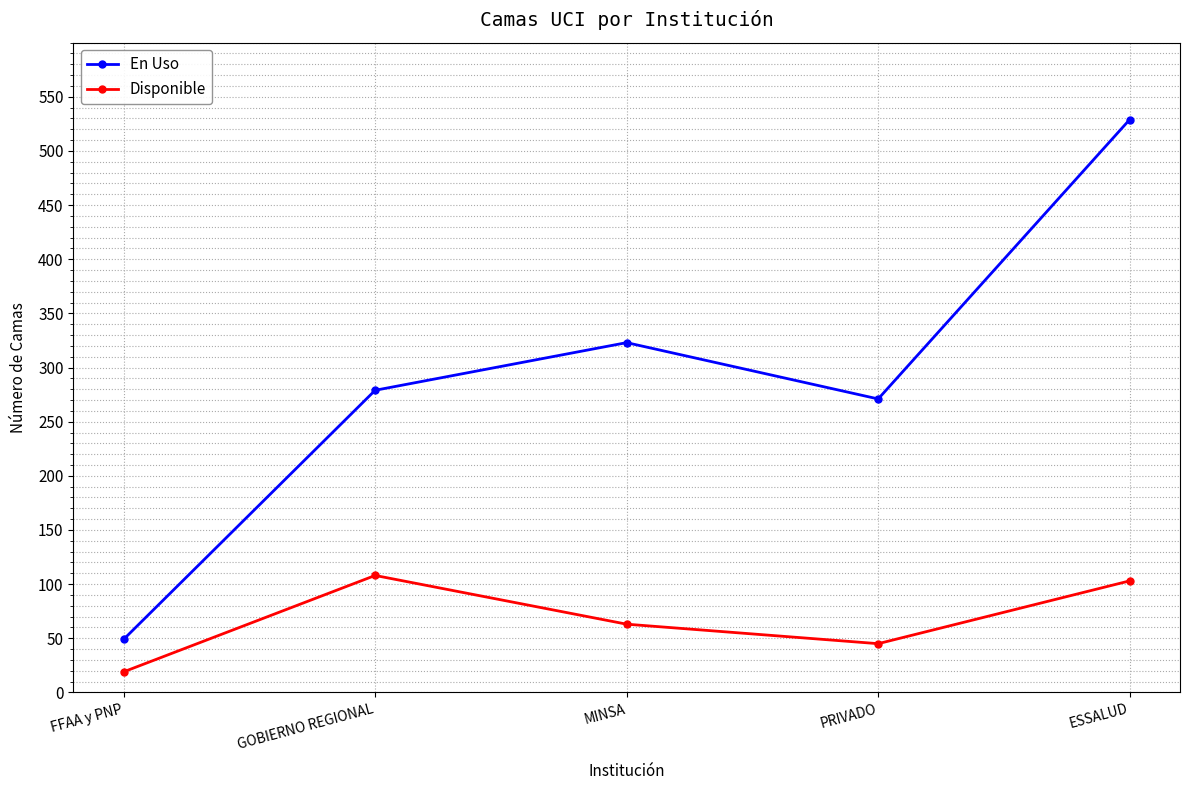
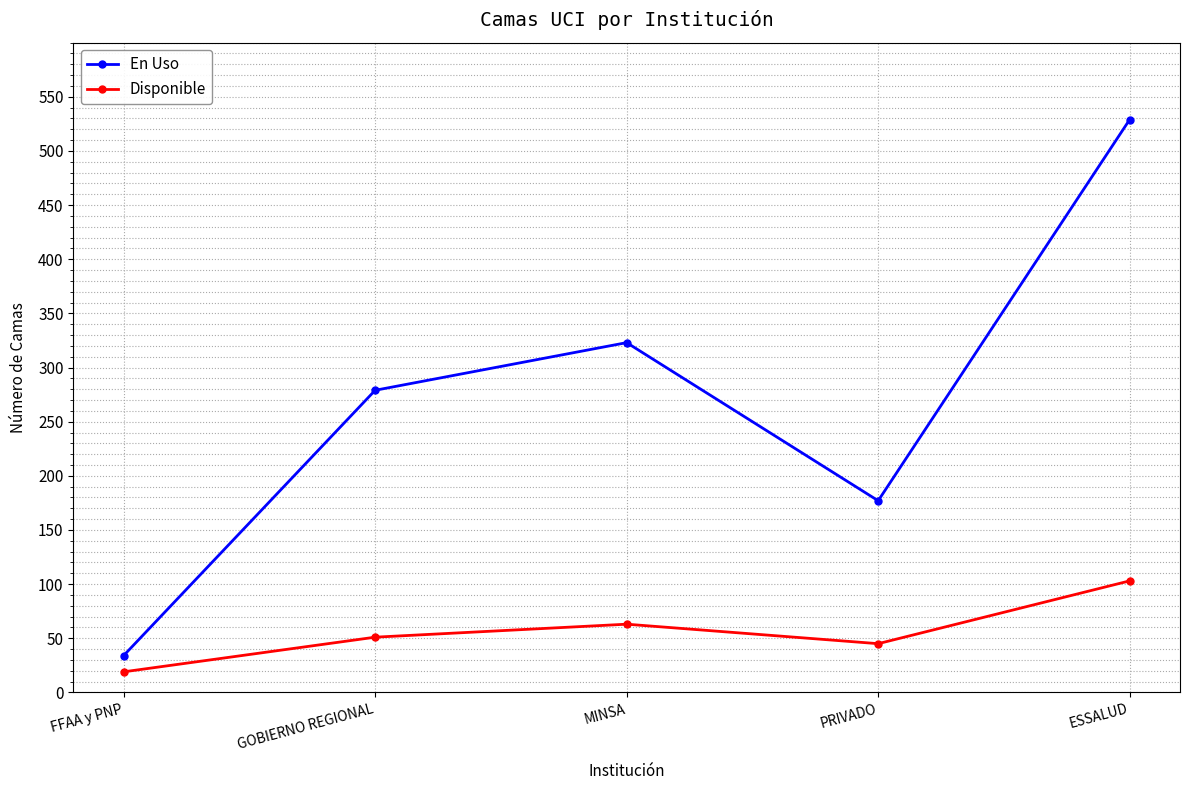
  {
    "En Uso": {
-     "FFAA y PNP": 49,
+     "FFAA y PNP": 34,
      "GOBIERNO REGIONAL": 279,
      "MINSA": 323,
-     "PRIVADO": 271,
+     "PRIVADO": 177,
      "ESSALUD": 529
    },
    "Disponible": {
      "FFAA y PNP": 19,
-     "GOBIERNO REGIONAL": 108,
+     "GOBIERNO REGIONAL": 51,
      "MINSA": 63,
      "PRIVADO": 45,
      "ESSALUD": 103
    }
  }
